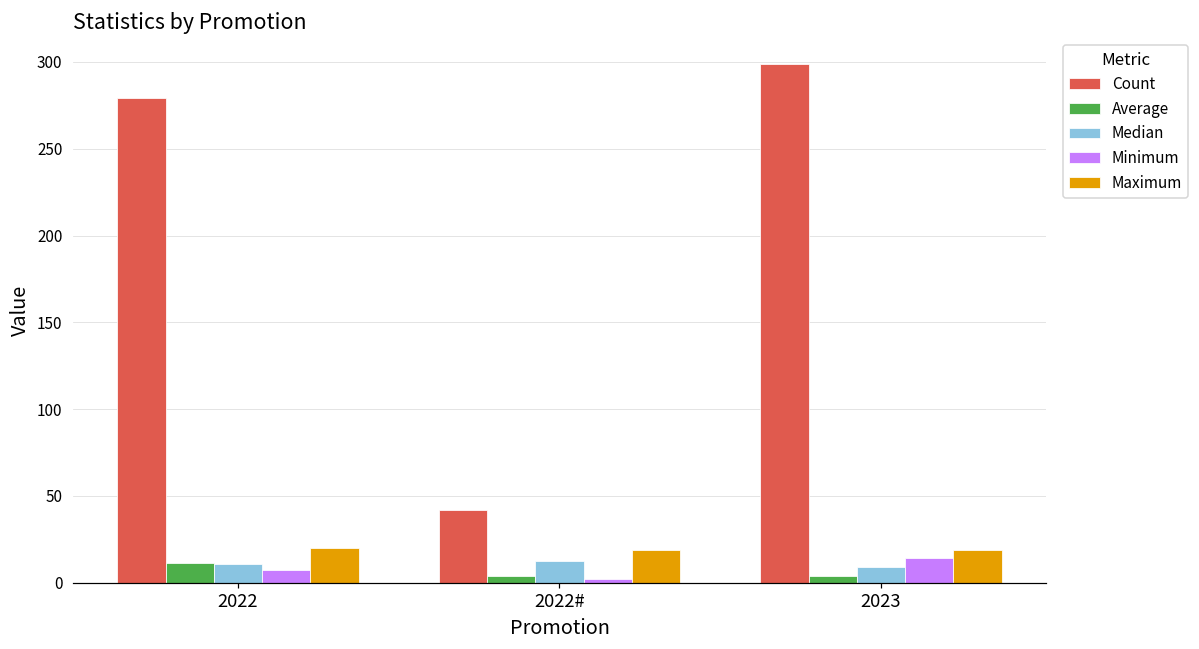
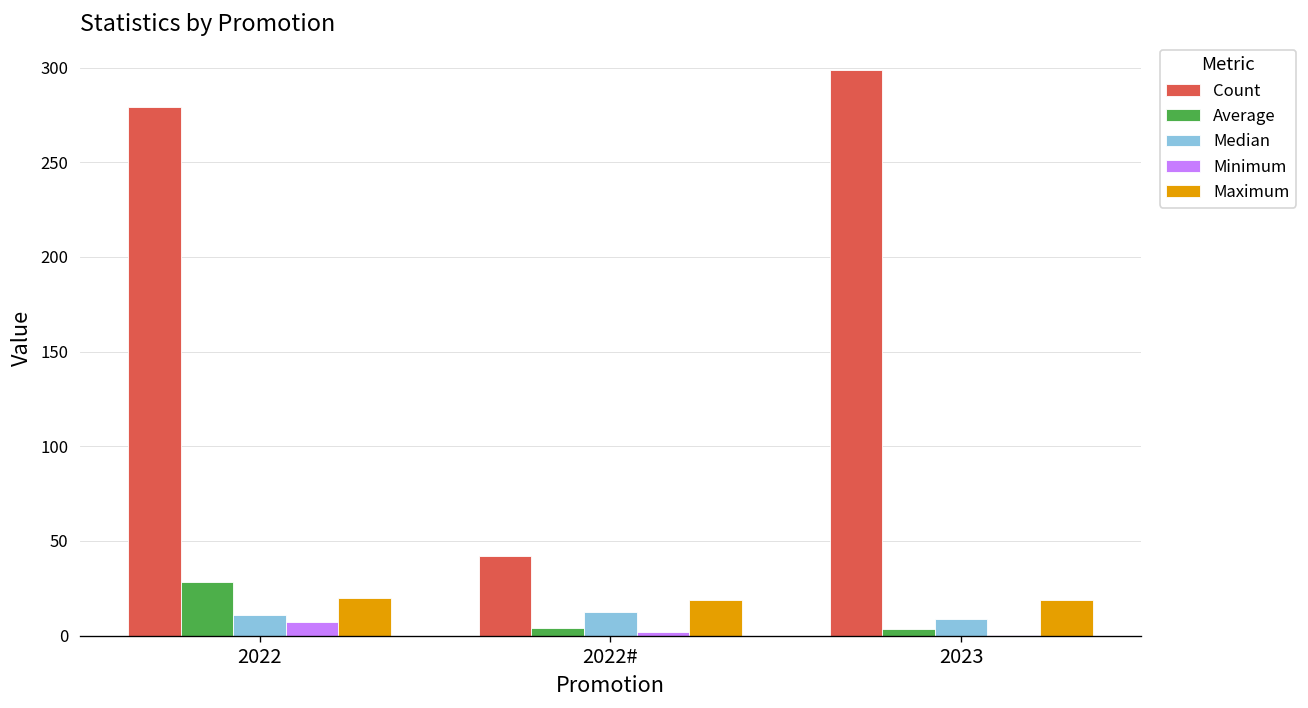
  {
    "Count": {
      "2022": 279,
      "2022#": 42,
      "2023": 299
    },
    "Average": {
-     "2022": 12,
+     "2022": 28,
      "2022#": 4,
      "2023": 4
    },
    "Median": {
      "2022": 11,
      "2022#": 13,
      "2023": 9
    },
    "Minimum": {
      "2022": 7,
      "2022#": 2,
-     "2023": 14
+     "2023": 0
    },
    "Maximum": {
      "2022": 20,
      "2022#": 19,
      "2023": 19
    }
  }
